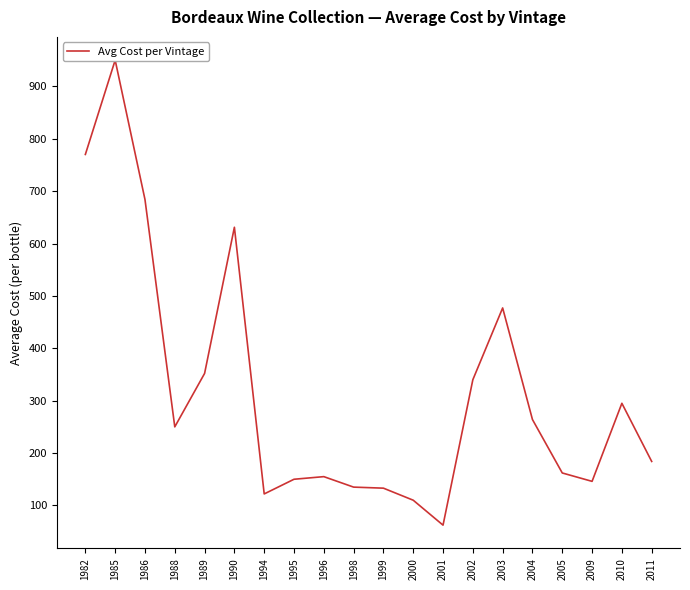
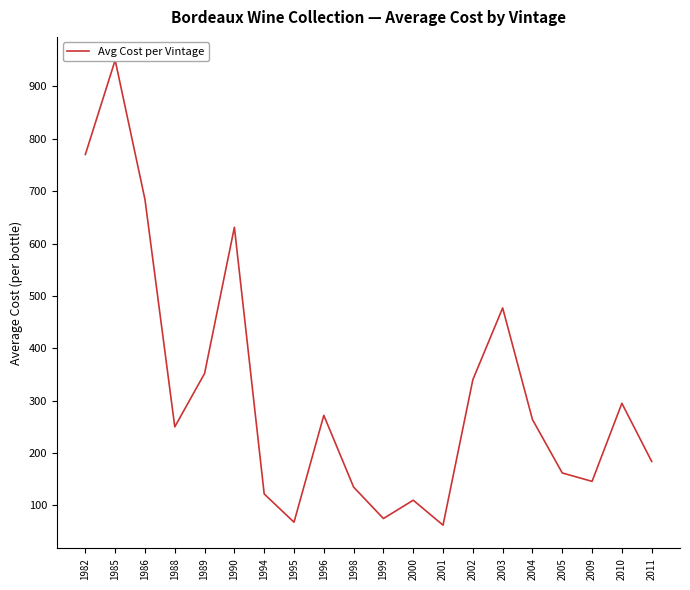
  {
    "1982": 770,
    "1986": 680,
    "1988": 250,
    "1989": 350,
    "1990": 630,
    "1994": 120,
-   "1995": 150,
-   "1996": 160,
+   "1995": 70,
+   "1996": 270,
    "1998": 140,
-   "1999": 130,
+   "1999": 80,
    "2000": 110,
    "2001": 60,
    "2002": 340,
    "2003": 480,
    "2004": 260,
    "2005": 160,
    "2009": 150,
    "2010": 300,
    "2011": 180
  }
